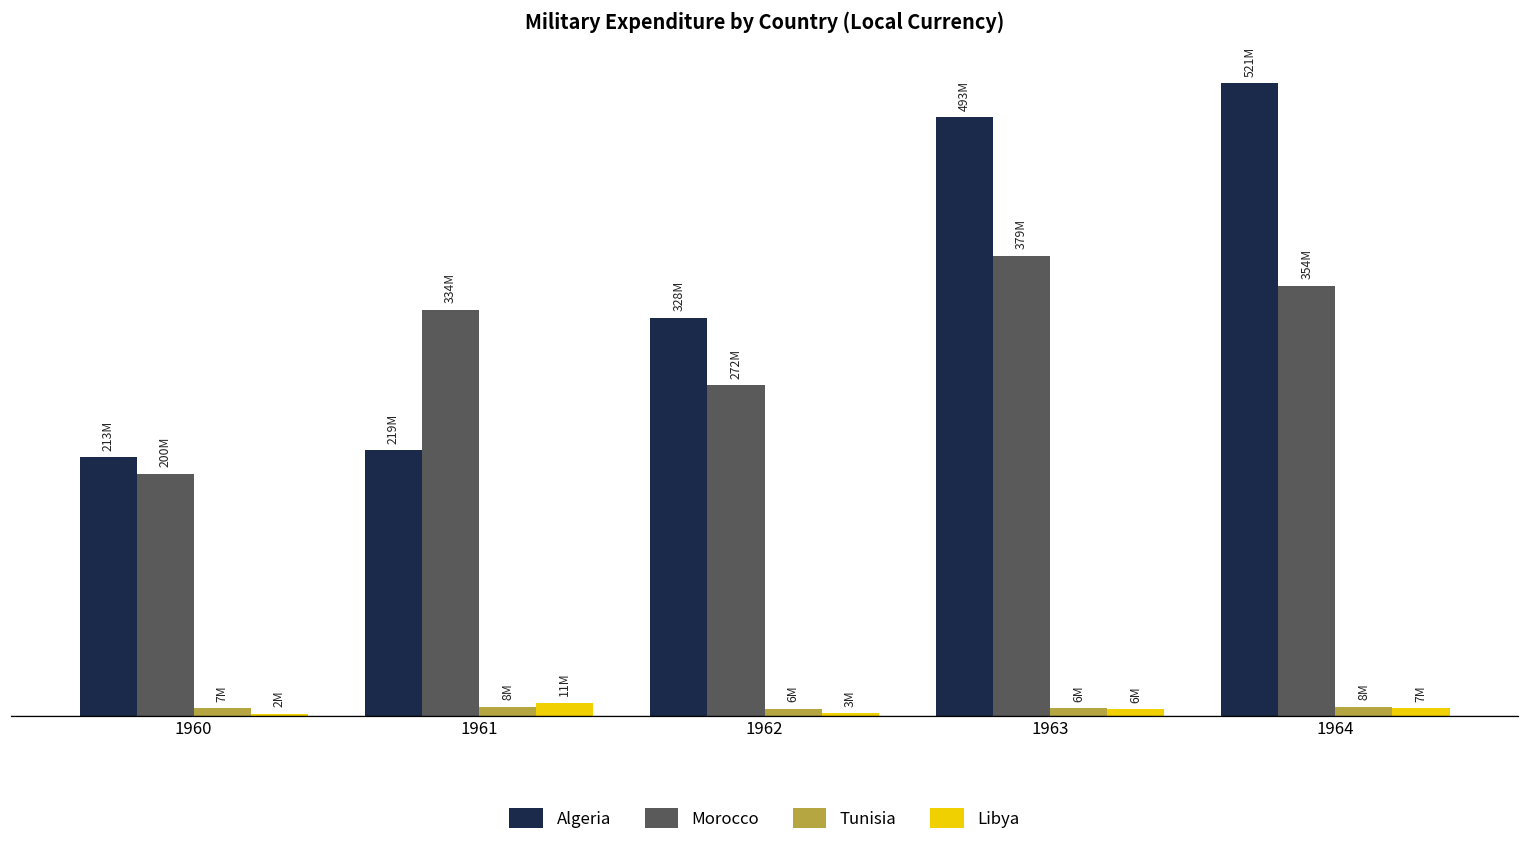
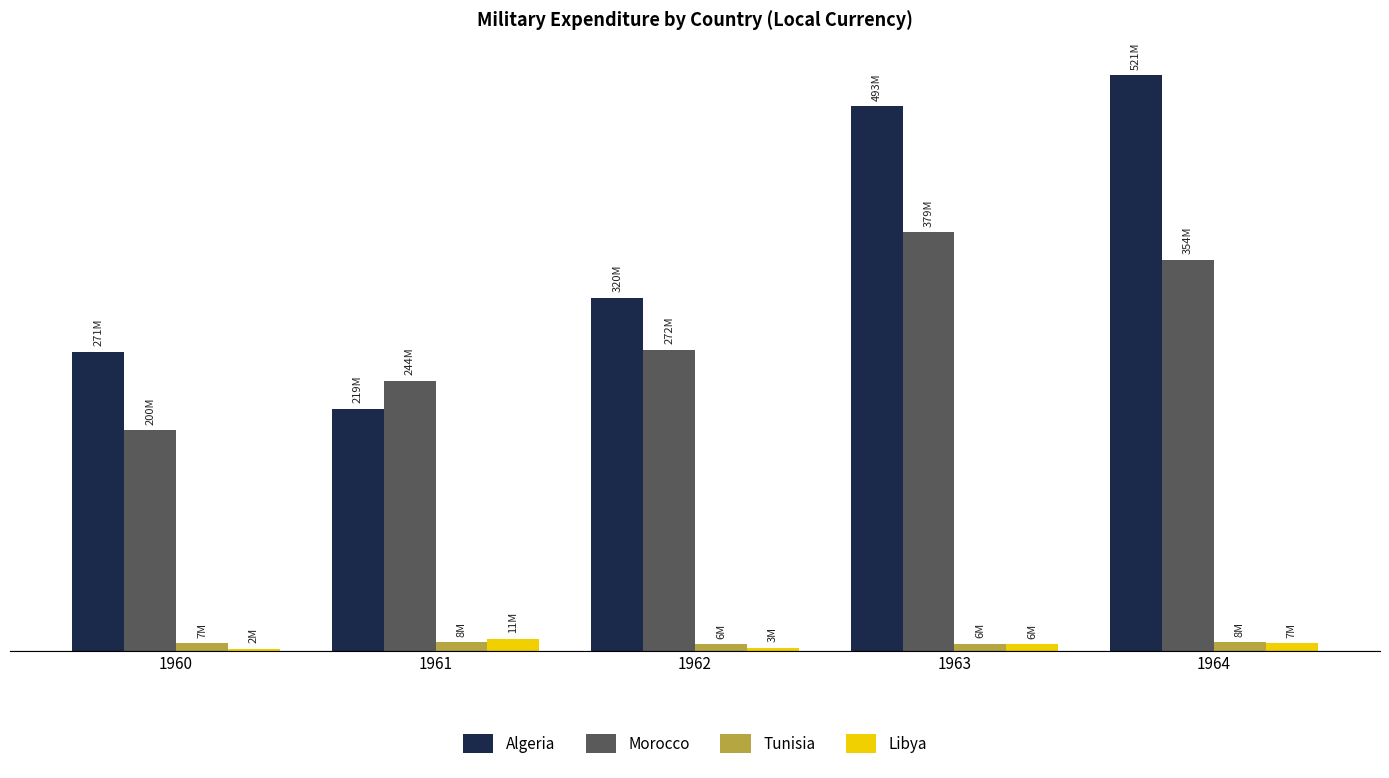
  {
    "Algeria": {
-     "1960": "213M",
+     "1960": "271M",
      "1961": "219M",
-     "1962": "328M",
+     "1962": "320M",
      "1963": "493M",
      "1964": "521M"
    },
    "Morocco": {
      "1960": "200M",
-     "1961": "334M",
+     "1961": "244M",
      "1962": "272M",
      "1963": "379M",
      "1964": "354M"
    },
    "Tunisia": {
      "1960": "7M",
      "1961": "8M",
      "1962": "6M",
      "1963": "6M",
      "1964": "8M"
    },
    "Libya": {
      "1960": "2M",
      "1961": "11M",
      "1962": "3M",
      "1963": "6M",
      "1964": "7M"
    }
  }
